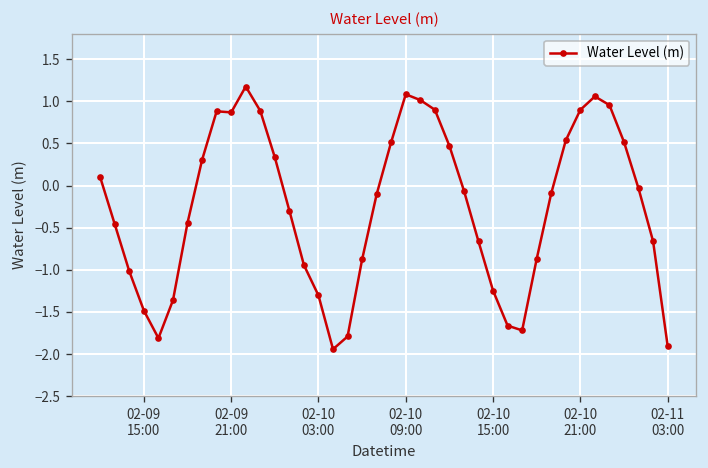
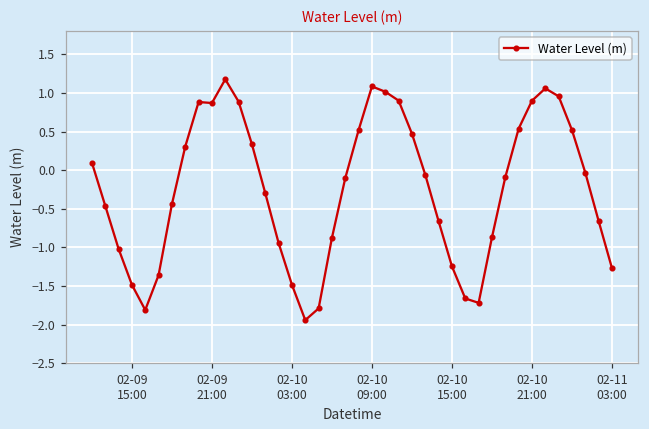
  {
    "02-09 15:00": -1.5,
    "02-09 21:00": 0.9,
-   "02-10 03:00": -1.3,
+   "02-10 03:00": -1.5,
    "02-10 09:00": 1.1,
    "02-10 15:00": -1.2,
    "02-10 21:00": 0.9,
-   "02-11 03:00": -1.9
+   "02-11 03:00": -1.3
  }
